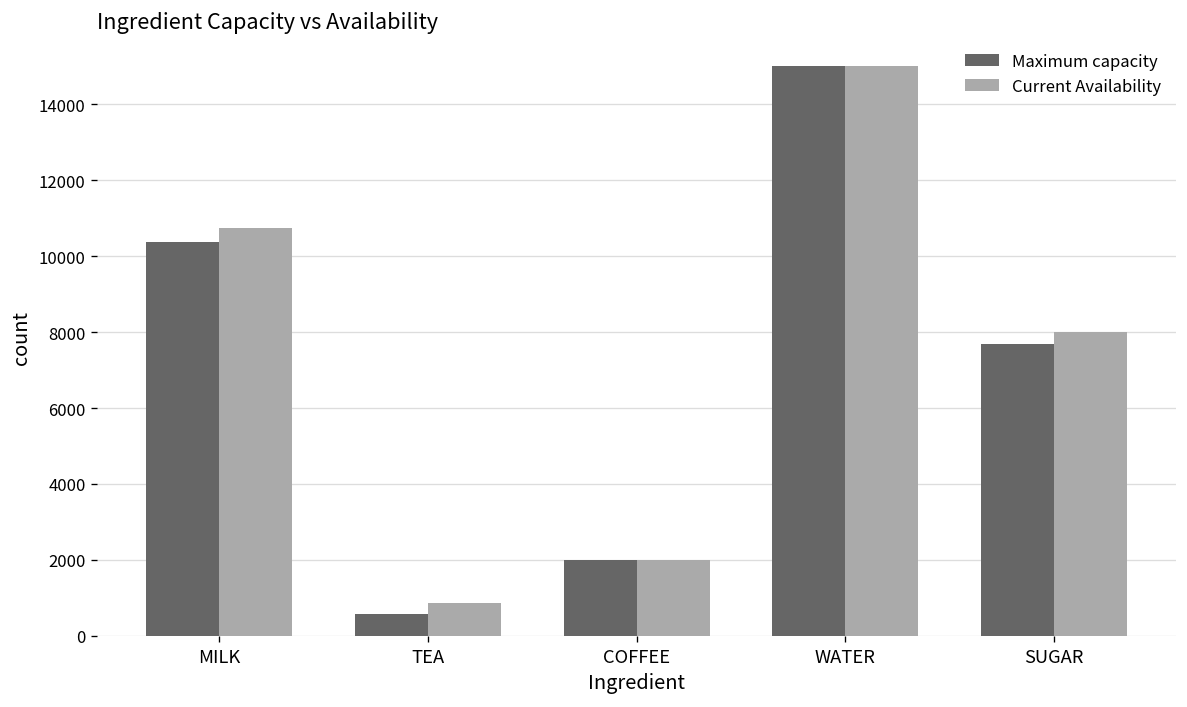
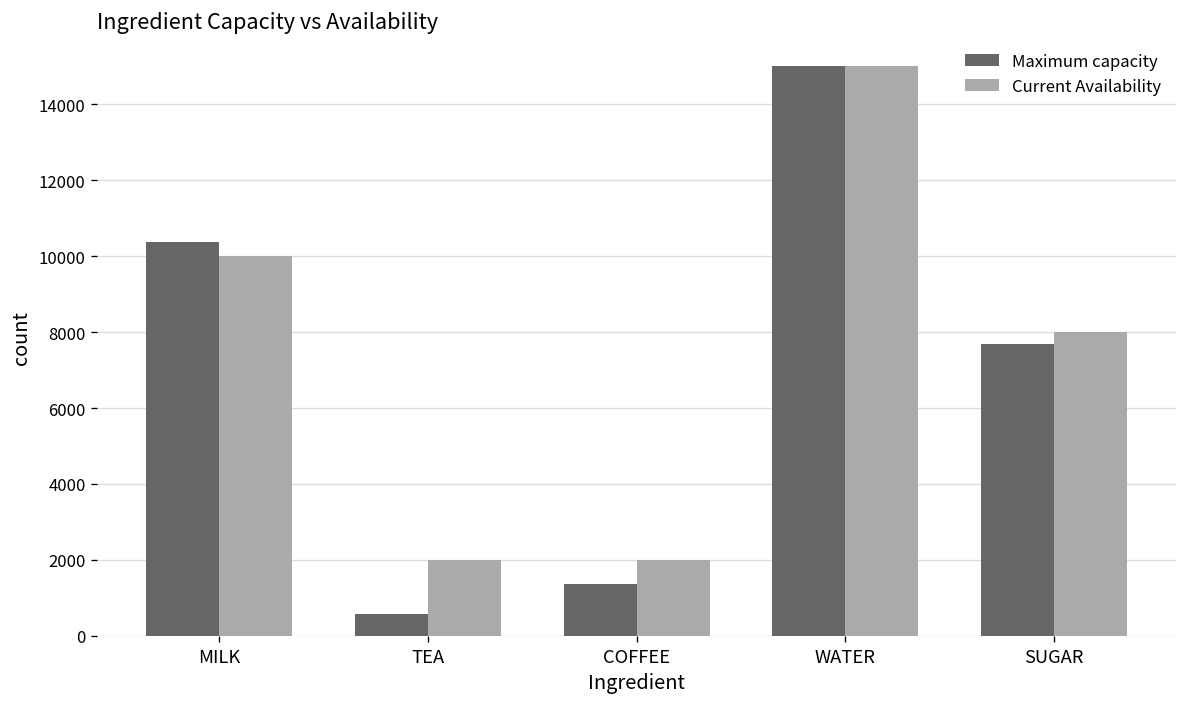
  {
    "Maximum capacity": {
      "MILK": 10400,
      "TEA": 600,
-     "COFFEE": 2000,
+     "COFFEE": 1400,
      "WATER": 15000,
      "SUGAR": 7700
    },
    "Current Availability": {
-     "MILK": 10700,
-     "TEA": 900,
+     "MILK": 10000,
+     "TEA": 2000,
      "COFFEE": 2000,
      "WATER": 15000,
      "SUGAR": 8000
    }
  }
